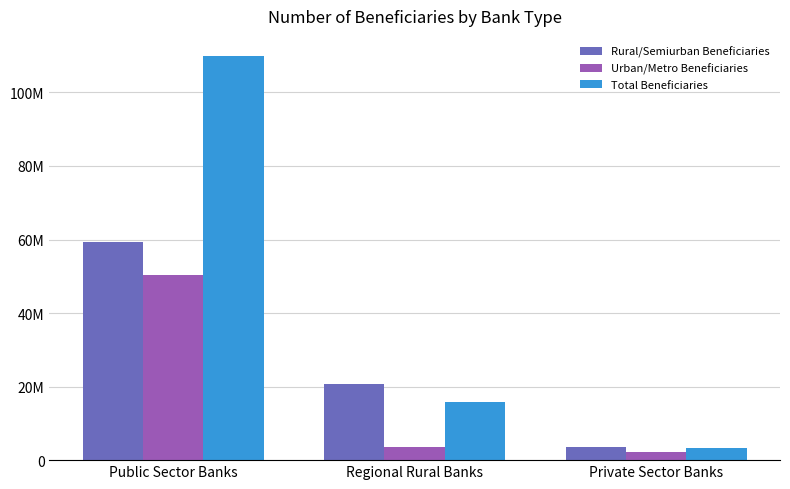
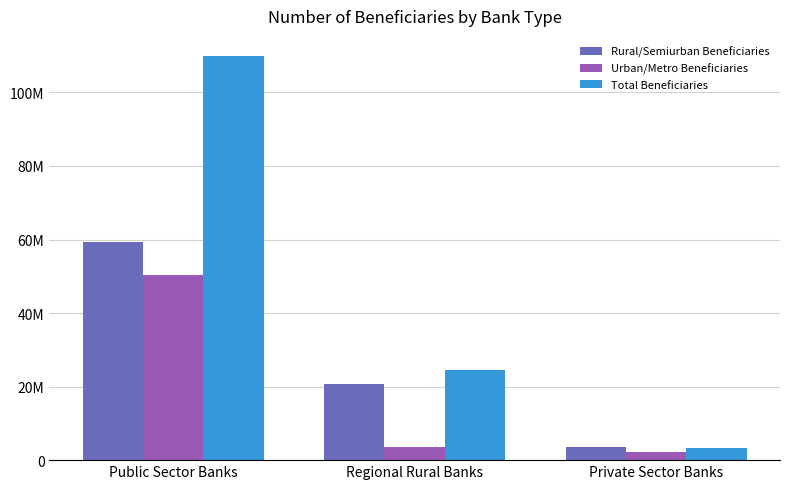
  {
    "Total Beneficiaries": {
      "Public Sector Banks": 110000000,
-     "Regional Rural Banks": 16000000,
+     "Regional Rural Banks": 24000000,
      "Private Sector Banks": 3000000
    }
  }
